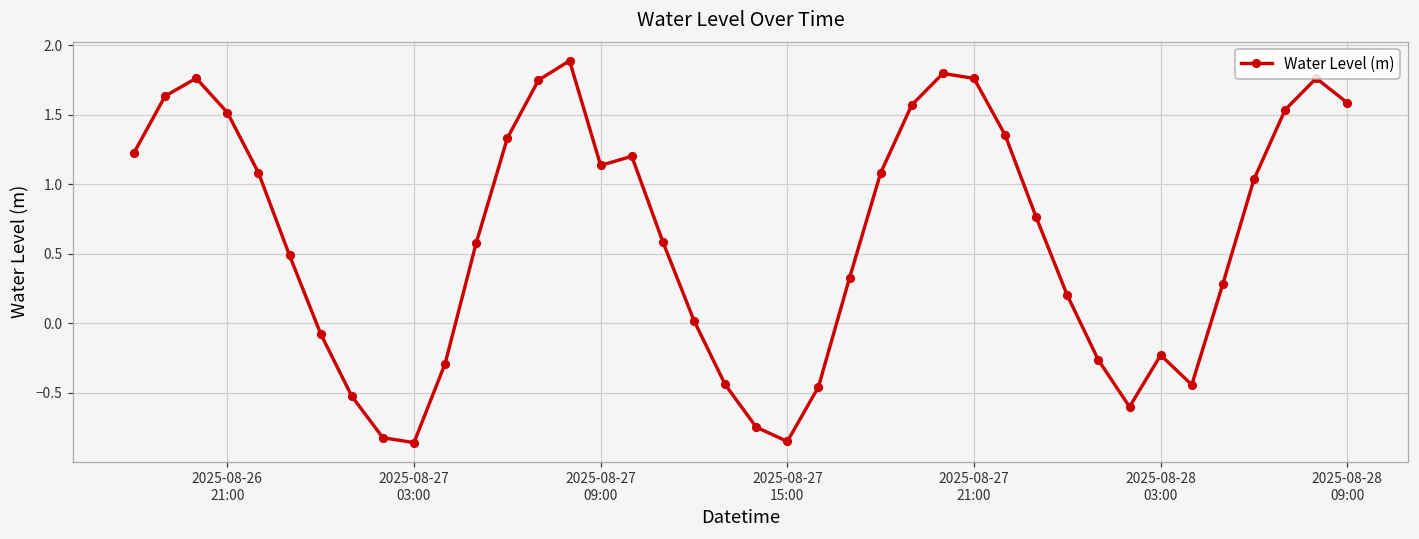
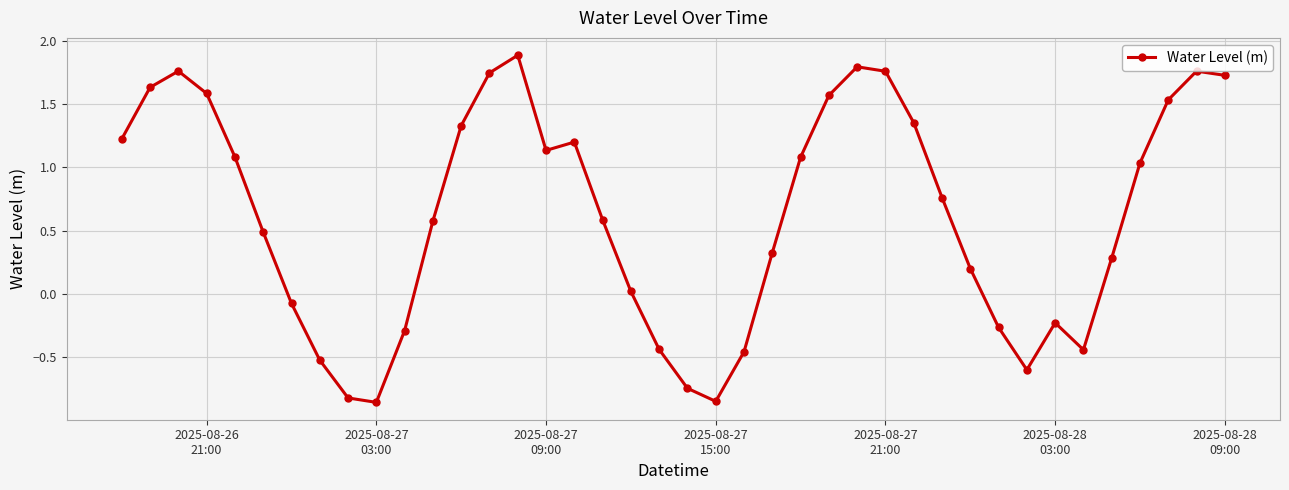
  {
-   "2025-08-26 21:00": 1.52,
+   "2025-08-26 21:00": 1.59,
    "2025-08-27 03:00": -0.86,
    "2025-08-27 09:00": 1.14,
    "2025-08-27 15:00": -0.85,
    "2025-08-27 21:00": 1.76,
    "2025-08-28 03:00": -0.23,
-   "2025-08-28 09:00": 1.59
+   "2025-08-28 09:00": 1.73
  }
